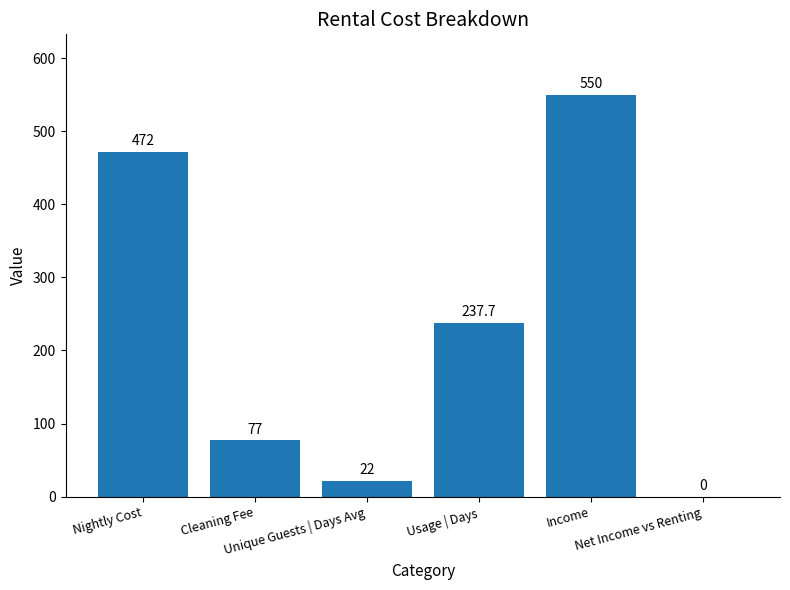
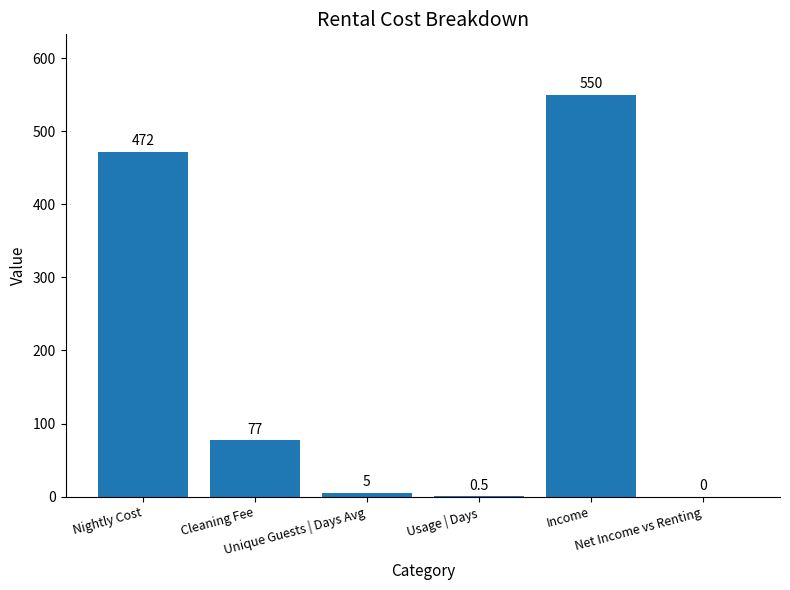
  {
    "Nightly Cost": 472,
    "Cleaning Fee": 77,
-   "Unique Guests | Days Avg": 22,
-   "Usage | Days": 237.7,
+   "Unique Guests | Days Avg": 5,
+   "Usage | Days": 0.5,
    "Income": 550,
    "Net Income vs Renting": 0
  }
